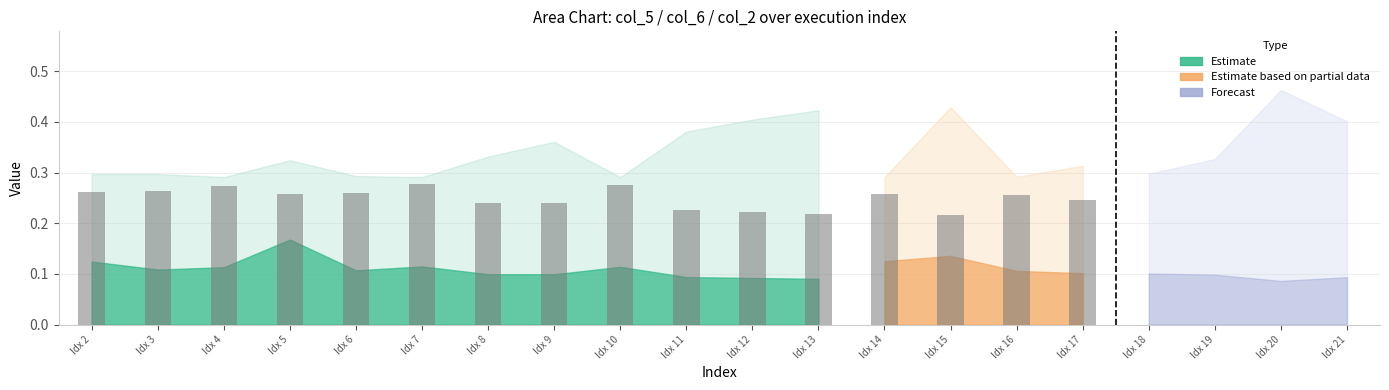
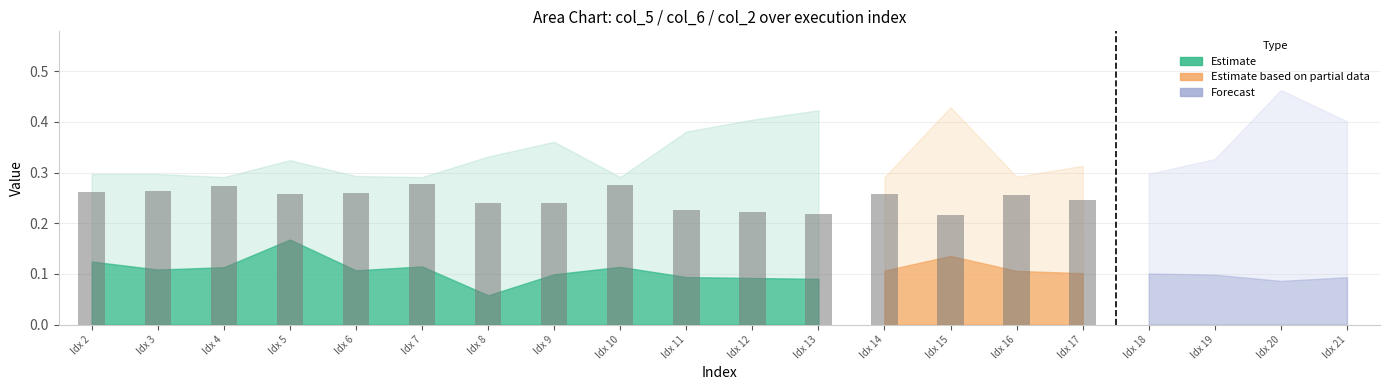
  {
    "Estimate": {
      "Idx 2": 0.12,
      "Idx 3": 0.11,
      "Idx 4": 0.11,
      "Idx 5": 0.17,
      "Idx 6": 0.11,
      "Idx 7": 0.11,
-     "Idx 8": 0.10,
+     "Idx 8": 0.06,
      "Idx 9": 0.10,
      "Idx 10": 0.11,
      "Idx 11": 0.09,
      "Idx 12": 0.09,
      "Idx 13": 0.09
    },
    "Estimate based on partial data": {
-     "Idx 14": 0.13,
+     "Idx 14": 0.11,
      "Idx 15": 0.14,
      "Idx 16": 0.11,
      "Idx 17": 0.10
    }
  }
